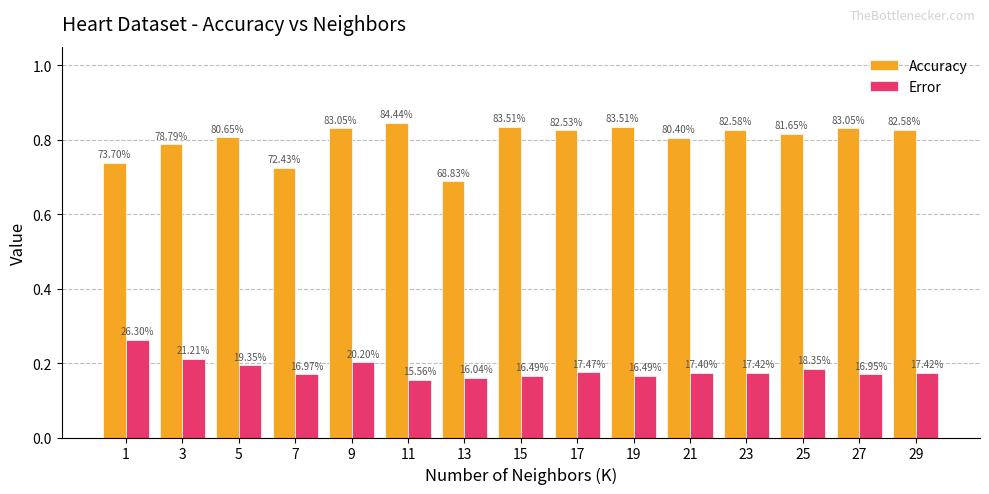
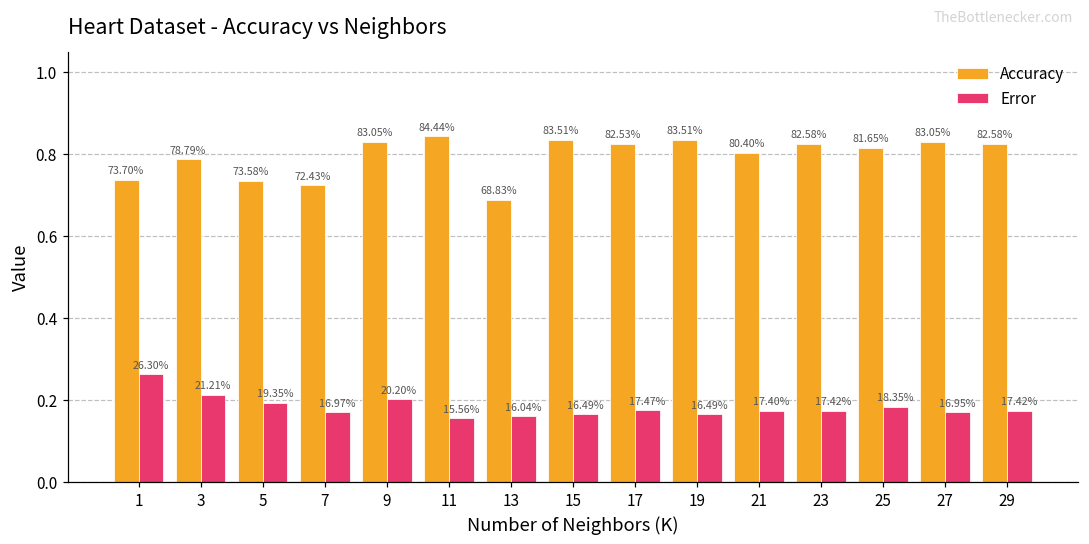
  {
    "Accuracy": {
      "1": "73.70%",
      "3": "78.79%",
-     "5": "80.65%",
+     "5": "73.58%",
      "7": "72.43%",
      "9": "83.05%",
      "11": "84.44%",
      "13": "68.83%",
      "15": "83.51%",
      "17": "82.53%",
      "19": "83.51%",
      "21": "80.40%",
      "23": "82.58%",
      "25": "81.65%",
      "27": "83.05%",
      "29": "82.58%"
    },
    "Error": {
      "1": "26.30%",
      "3": "21.21%",
      "5": "19.35%",
      "7": "16.97%",
      "9": "20.20%",
      "11": "15.56%",
      "13": "16.04%",
      "15": "16.49%",
      "17": "17.47%",
      "19": "16.49%",
      "21": "17.40%",
      "23": "17.42%",
      "25": "18.35%",
      "27": "16.95%",
      "29": "17.42%"
    }
  }
